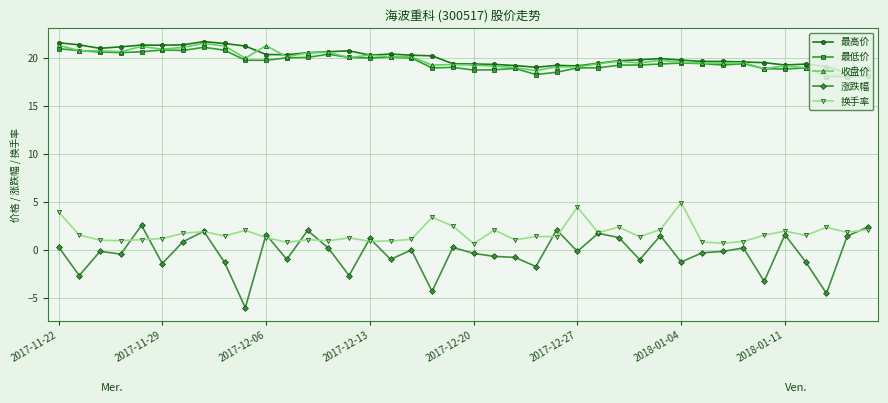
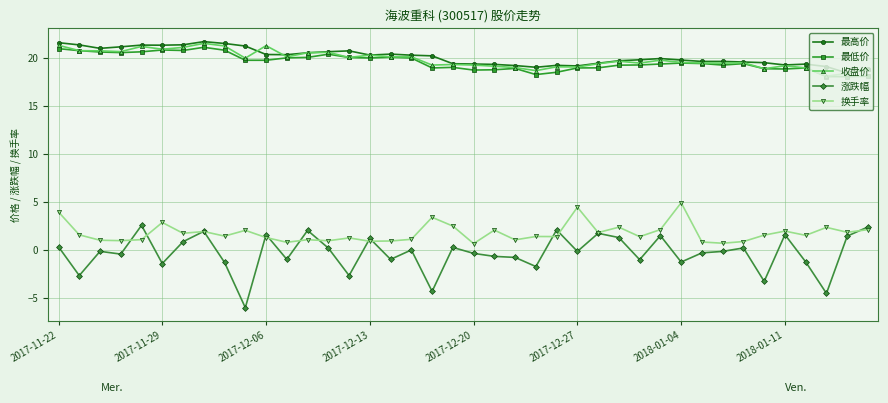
  {
    "收盘价": {
      "2017-11-22": 21,
      "2017-12-06": 21
    },
    "换手率": {
      "2017-11-22": 4,
-     "2017-11-29": 1,
+     "2017-11-29": 3,
      "2017-12-06": 1,
      "2017-12-13": 1,
      "2017-12-20": 1,
      "2017-12-27": 5,
      "2018-01-04": 5,
      "2018-01-11": 2
    }
  }
